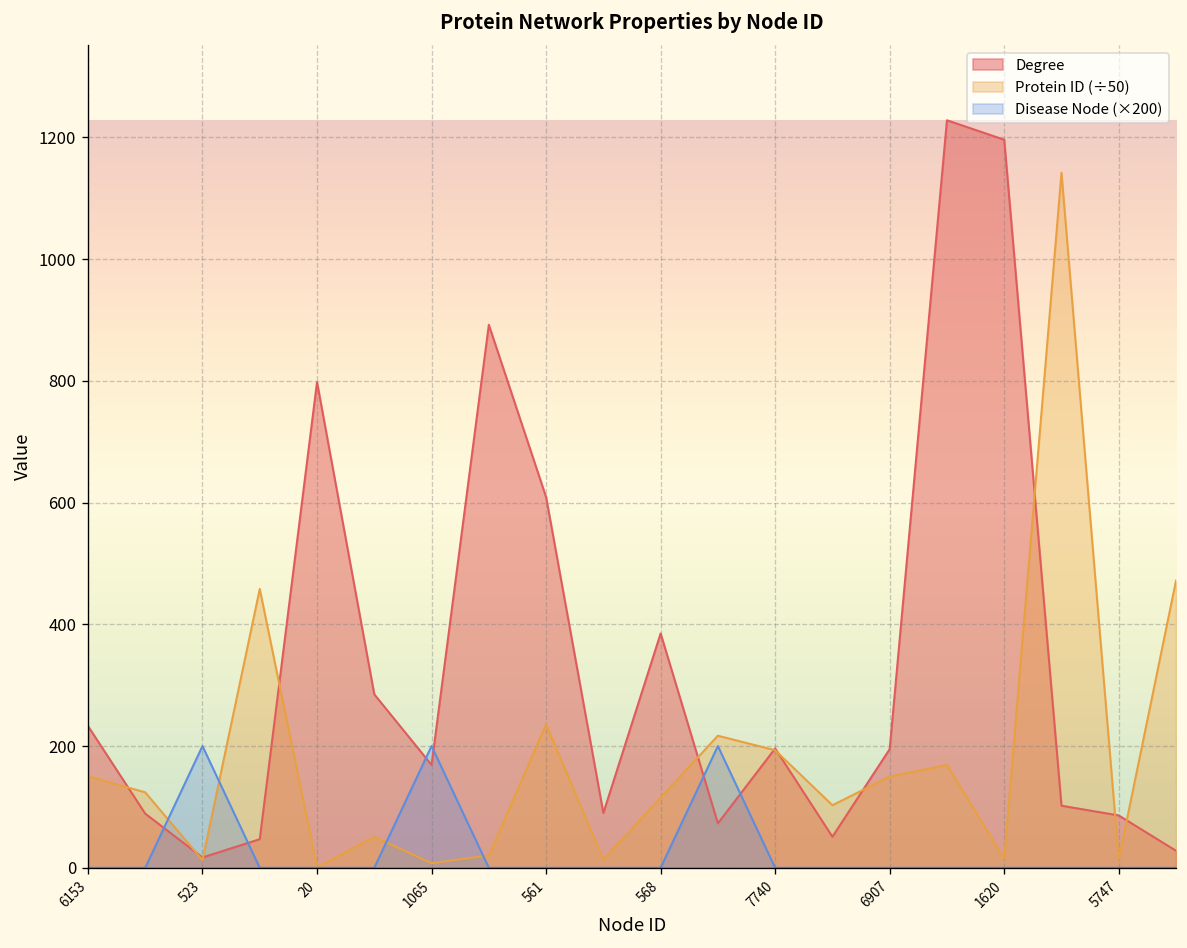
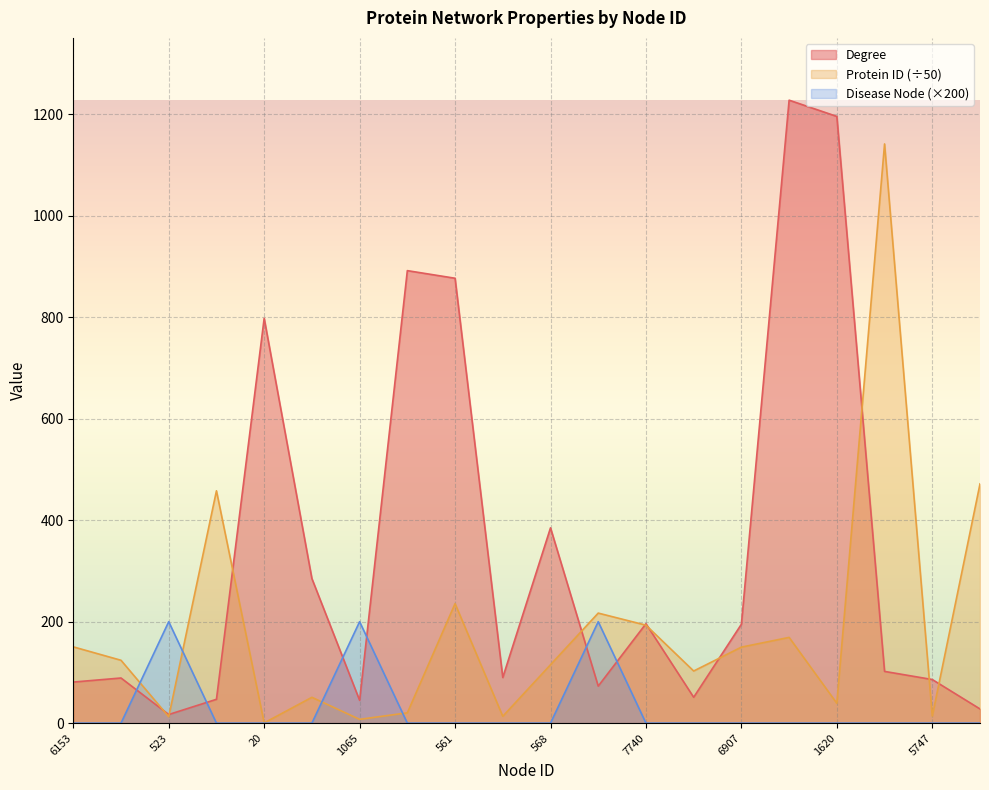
  {
    "Degree": {
-     "6153": 230,
+     "6153": 80,
      "20": 800,
-     "1065": 170,
-     "561": 610,
+     "1065": 50,
+     "561": 880,
      "568": 390,
      "6907": 200,
      "1620": 1200,
      "5747": 90
    },
    "Protein ID (÷50)": {
      "6153": 150,
      "1065": 10,
      "561": 240,
      "568": 120,
      "6907": 150,
-     "1620": 20,
+     "1620": 40,
      "5747": 10
    },
    "Disease Node (×200)": {
      "6153": 0,
      "523": 200,
      "1065": 200,
      "561": 0,
      "568": 0,
      "7740": 0,
      "6907": 0,
      "1620": 0,
      "5747": 0
    }
  }
